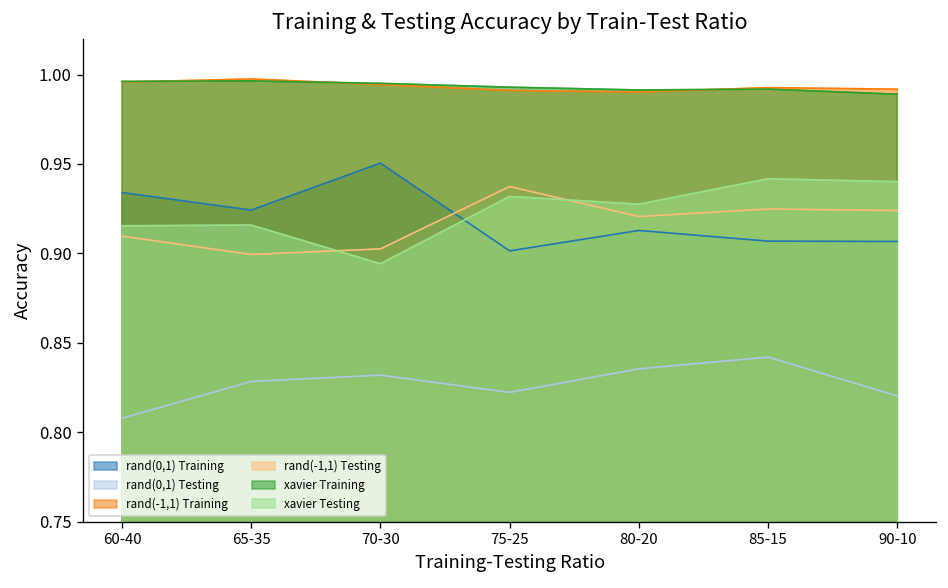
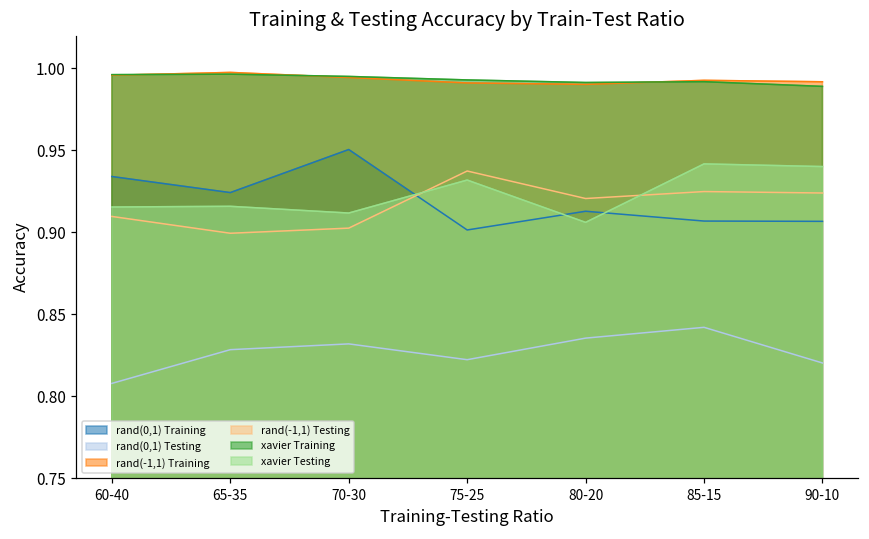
  {
    "rand(0,1) Training": {
      "60-40": 0.934,
      "65-35": 0.924,
      "70-30": 0.950,
      "75-25": 0.901,
      "80-20": 0.913,
      "85-15": 0.907,
      "90-10": 0.907
    },
    "rand(0,1) Testing": {
      "60-40": 0.808,
      "65-35": 0.828,
      "70-30": 0.832,
      "75-25": 0.822,
      "80-20": 0.835,
      "85-15": 0.842,
      "90-10": 0.820
    },
    "rand(-1,1) Training": {
      "75-25": 0.991,
      "90-10": 0.992
    },
    "rand(-1,1) Testing": {
      "60-40": 0.910,
      "65-35": 0.899,
      "70-30": 0.903,
      "75-25": 0.937,
      "80-20": 0.921,
      "85-15": 0.925,
      "90-10": 0.924
    },
    "xavier Training": {
      "75-25": 0.993,
      "90-10": 0.989
    },
    "xavier Testing": {
      "60-40": 0.915,
      "65-35": 0.916,
-     "70-30": 0.894,
+     "70-30": 0.912,
      "75-25": 0.932,
-     "80-20": 0.928,
+     "80-20": 0.906,
      "85-15": 0.942,
      "90-10": 0.940
    }
  }
